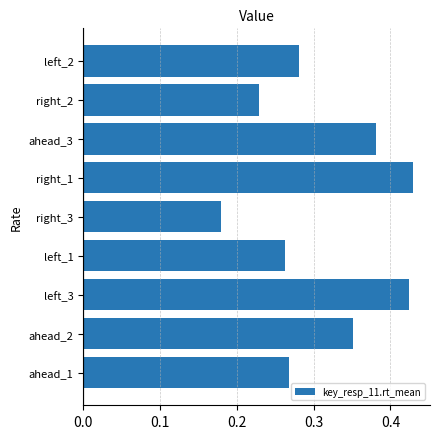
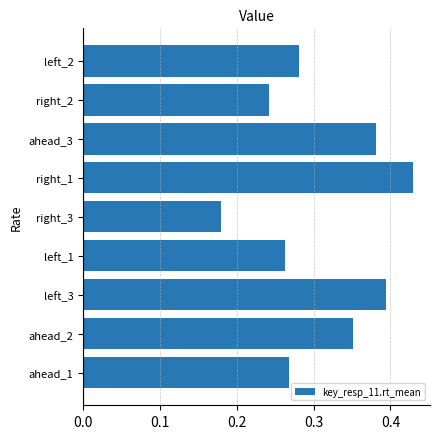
  {
    "left_2": 0.28,
-   "right_2": 0.23,
+   "right_2": 0.24,
    "ahead_3": 0.38,
    "right_1": 0.43,
    "right_3": 0.18,
    "left_1": 0.26,
-   "left_3": 0.42,
+   "left_3": 0.39,
    "ahead_2": 0.35,
    "ahead_1": 0.27
  }
